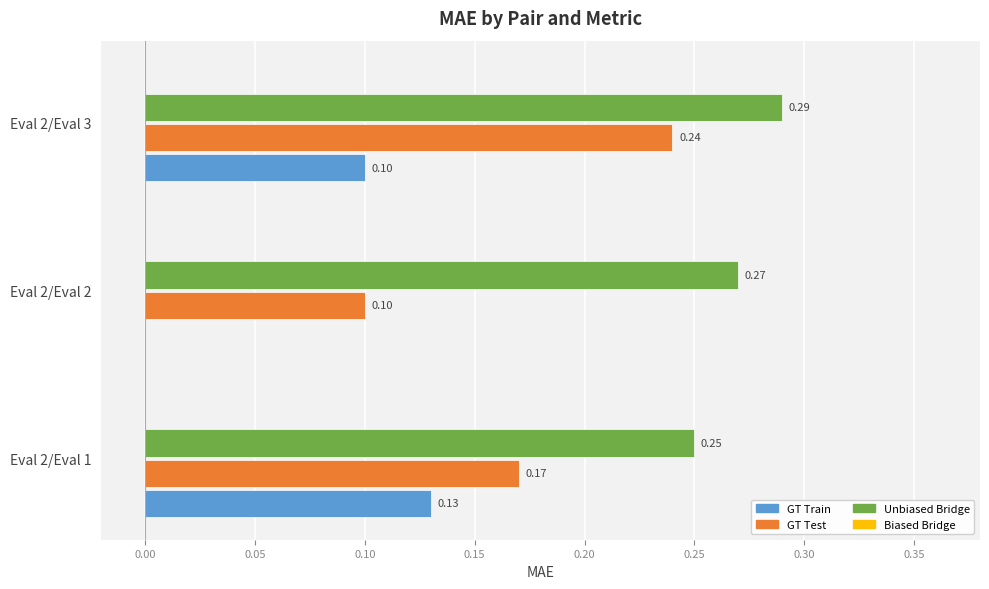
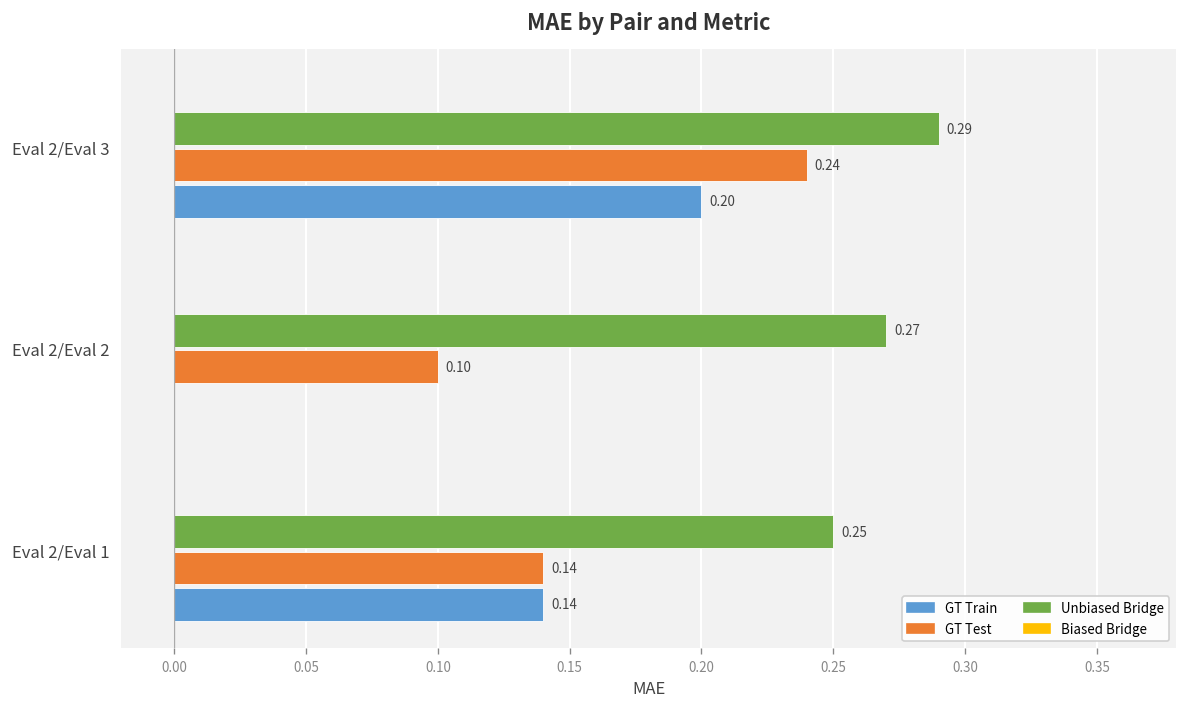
  {
    "GT Train": {
-     "Eval 2/Eval 3": 0.10,
-     "Eval 2/Eval 1": 0.13
+     "Eval 2/Eval 3": 0.20,
+     "Eval 2/Eval 1": 0.14
    },
    "GT Test": {
      "Eval 2/Eval 3": 0.24,
      "Eval 2/Eval 2": 0.10,
-     "Eval 2/Eval 1": 0.17
+     "Eval 2/Eval 1": 0.14
    },
    "Unbiased Bridge": {
      "Eval 2/Eval 3": 0.29,
      "Eval 2/Eval 2": 0.27,
      "Eval 2/Eval 1": 0.25
    },
    "Biased Bridge": {
      "Eval 2/Eval 3": 0.000,
      "Eval 2/Eval 2": 0.000,
      "Eval 2/Eval 1": 0.000
    }
  }
